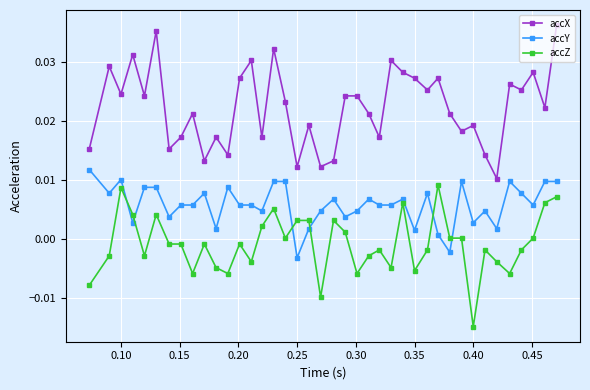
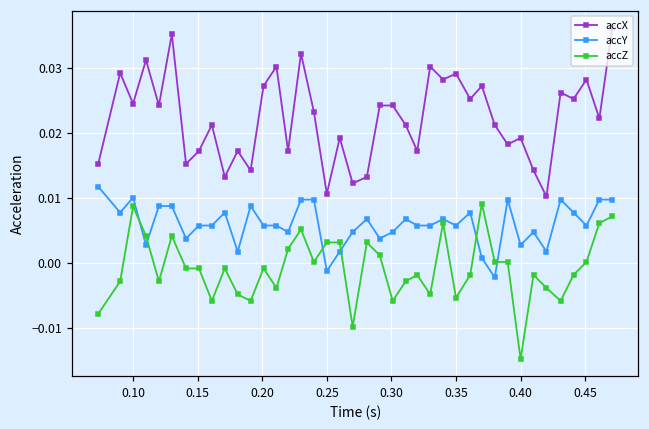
  {
    "accX": {
      "0.10": 0.025,
-     "0.25": 0.012,
-     "0.35": 0.027,
+     "0.25": 0.011,
+     "0.35": 0.029,
      "0.40": 0.019
    },
    "accY": {
      "0.10": 0.010,
-     "0.25": -0.003,
-     "0.35": 0.001,
+     "0.25": -0.001,
+     "0.35": 0.006,
      "0.40": 0.003
    },
    "accZ": {
      "0.10": 0.009,
      "0.25": 0.003,
      "0.35": -0.005,
      "0.40": -0.015
    }
  }
